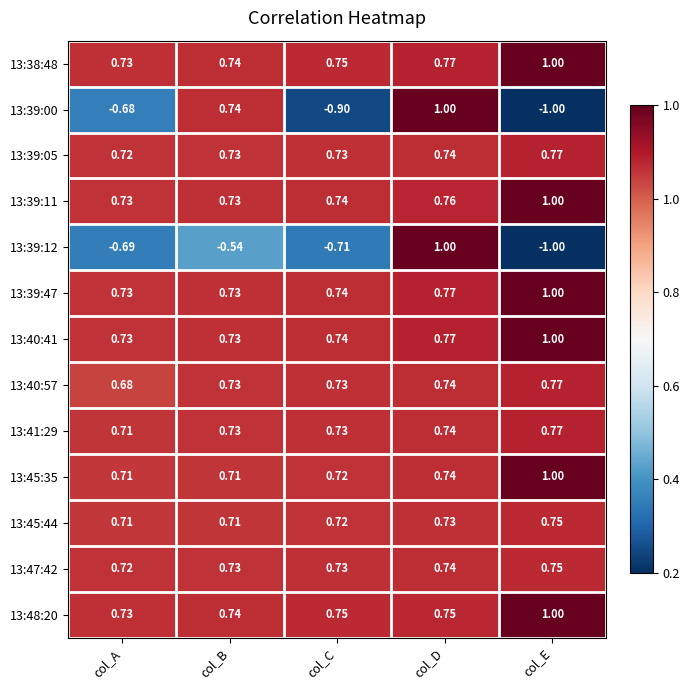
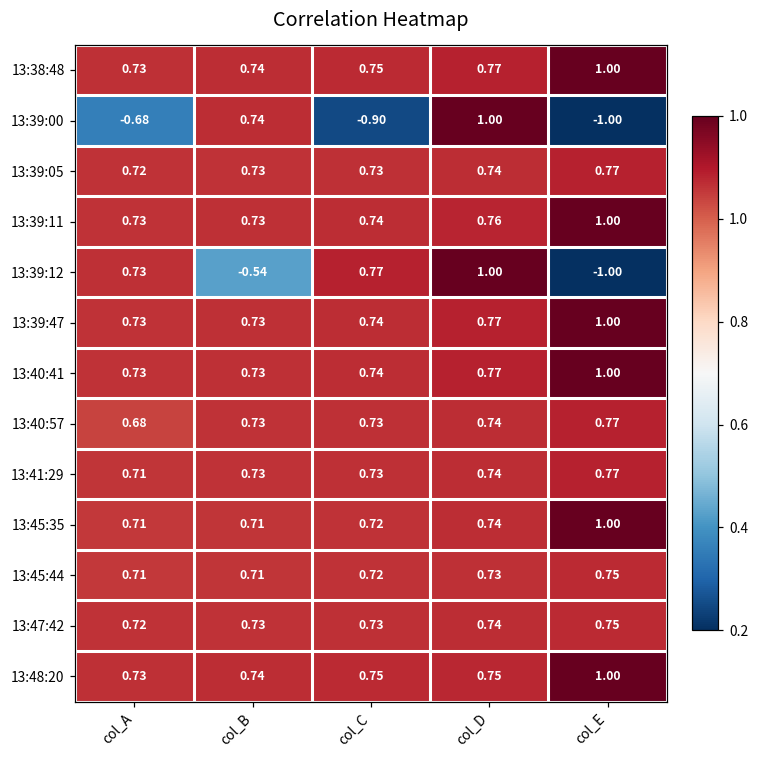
  {
    "13:38:48": {
      "col_A": 0.73,
      "col_B": 0.74,
      "col_C": 0.75,
      "col_D": 0.77,
      "col_E": 1.00
    },
    "13:39:00": {
      "col_A": -0.68,
      "col_B": 0.74,
      "col_C": -0.90,
      "col_D": 1.00,
      "col_E": -1.00
    },
    "13:39:05": {
      "col_A": 0.72,
      "col_B": 0.73,
      "col_C": 0.73,
      "col_D": 0.74,
      "col_E": 0.77
    },
    "13:39:11": {
      "col_A": 0.73,
      "col_B": 0.73,
      "col_C": 0.74,
      "col_D": 0.76,
      "col_E": 1.00
    },
    "13:39:12": {
-     "col_A": -0.69,
+     "col_A": 0.73,
      "col_B": -0.54,
-     "col_C": -0.71,
+     "col_C": 0.77,
      "col_D": 1.00,
      "col_E": -1.00
    },
    "13:39:47": {
      "col_A": 0.73,
      "col_B": 0.73,
      "col_C": 0.74,
      "col_D": 0.77,
      "col_E": 1.00
    },
    "13:40:41": {
      "col_A": 0.73,
      "col_B": 0.73,
      "col_C": 0.74,
      "col_D": 0.77,
      "col_E": 1.00
    },
    "13:40:57": {
      "col_A": 0.68,
      "col_B": 0.73,
      "col_C": 0.73,
      "col_D": 0.74,
      "col_E": 0.77
    },
    "13:41:29": {
      "col_A": 0.71,
      "col_B": 0.73,
      "col_C": 0.73,
      "col_D": 0.74,
      "col_E": 0.77
    },
    "13:45:35": {
      "col_A": 0.71,
      "col_B": 0.71,
      "col_C": 0.72,
      "col_D": 0.74,
      "col_E": 1.00
    },
    "13:45:44": {
      "col_A": 0.71,
      "col_B": 0.71,
      "col_C": 0.72,
      "col_D": 0.73,
      "col_E": 0.75
    },
    "13:47:42": {
      "col_A": 0.72,
      "col_B": 0.73,
      "col_C": 0.73,
      "col_D": 0.74,
      "col_E": 0.75
    },
    "13:48:20": {
      "col_A": 0.73,
      "col_B": 0.74,
      "col_C": 0.75,
      "col_D": 0.75,
      "col_E": 1.00
    }
  }
